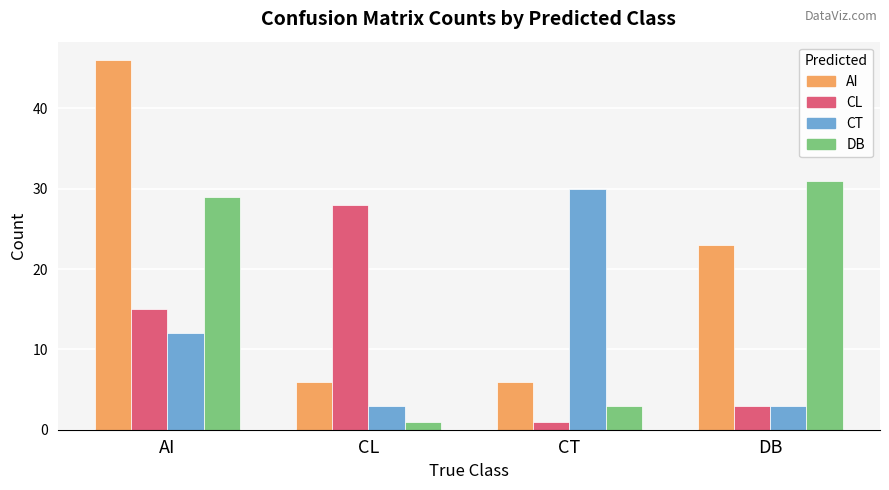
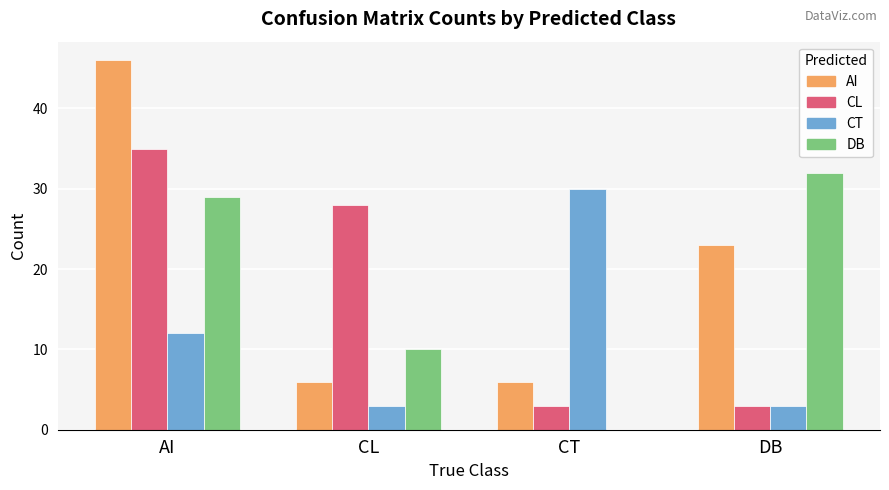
  {
    "AI": {
      "AI": 46,
      "CL": 6,
      "CT": 6,
      "DB": 23
    },
    "CL": {
-     "AI": 15,
+     "AI": 35,
      "CL": 28,
-     "CT": 1,
+     "CT": 3,
      "DB": 3
    },
    "CT": {
      "AI": 12,
      "CL": 3,
      "CT": 30,
      "DB": 3
    },
    "DB": {
      "AI": 29,
-     "CL": 1,
-     "CT": 3,
-     "DB": 31
+     "CL": 10,
+     "CT": 0,
+     "DB": 32
    }
  }
